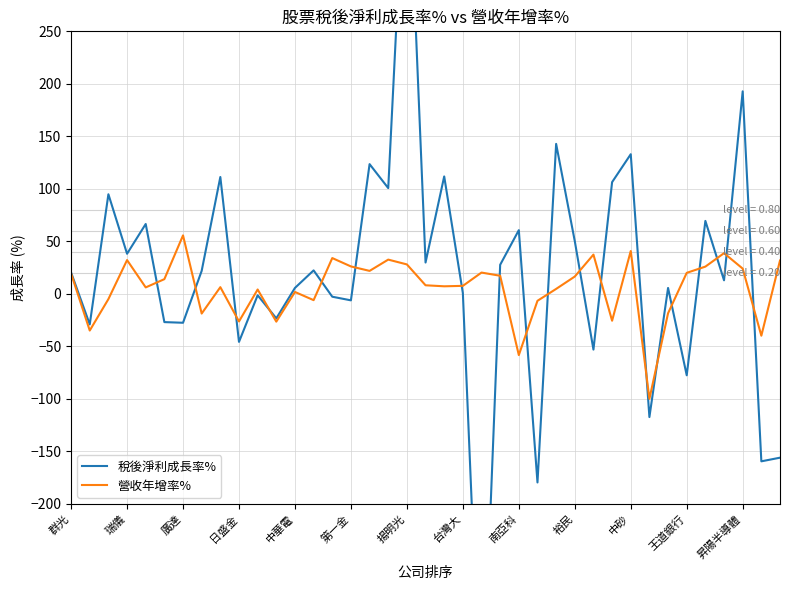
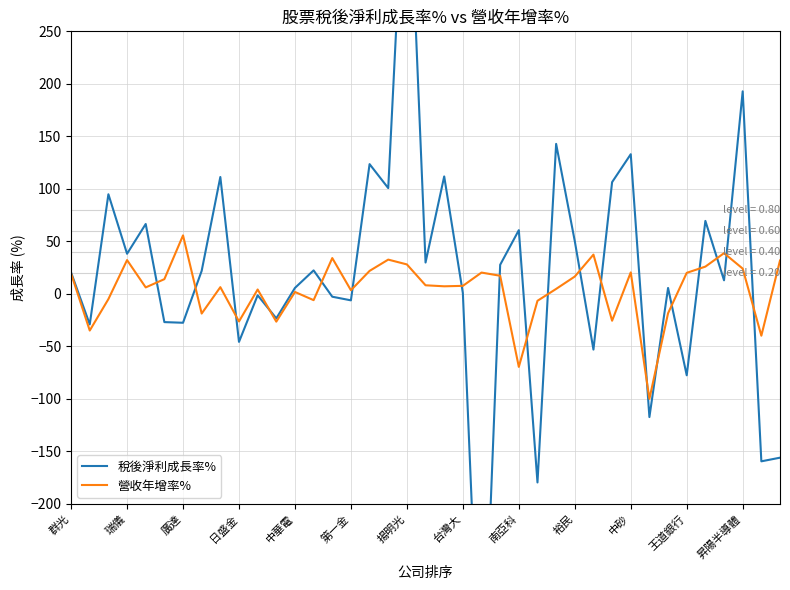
  {
    "稅後淨利成長率%": {
      "瑞儀": 38,
      "廣達": -28,
      "日盛金": -46,
      "中華電": 6,
      "第一金": -6,
      "台灣大": 1,
      "南亞科": 61,
      "裕民": 50,
      "中砂": 133,
      "王道銀行": -78,
      "昇陽半導體": 193
    },
    "營收年增率%": {
      "瑞儀": 32,
      "廣達": 56,
      "日盛金": -26,
      "中華電": 2,
-     "第一金": 26,
+     "第一金": 3,
      "揚明光": 28,
      "台灣大": 8,
-     "南亞科": -58,
+     "南亞科": -70,
      "裕民": 16,
-     "中砂": 41,
+     "中砂": 20,
      "王道銀行": 20
    }
  }
